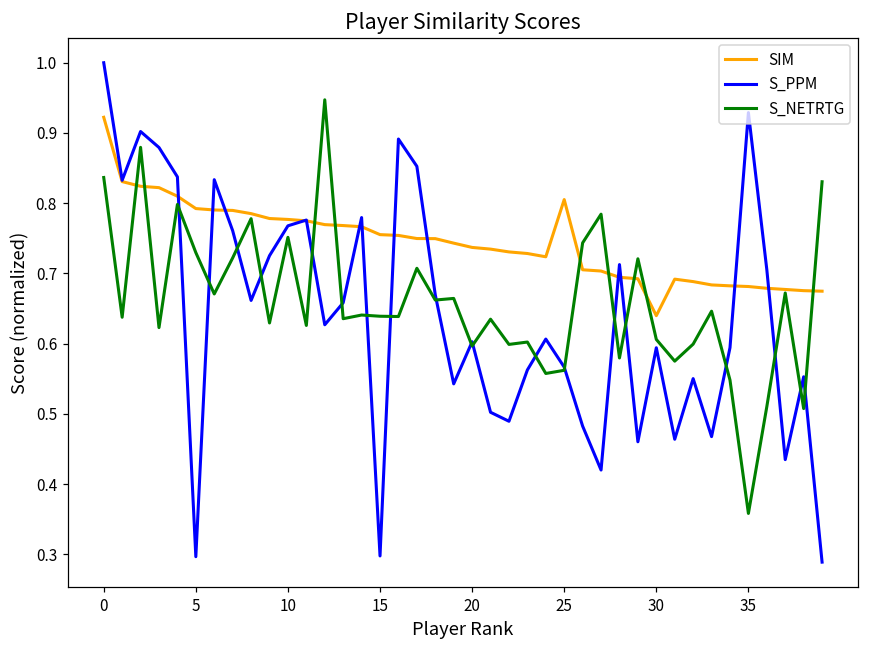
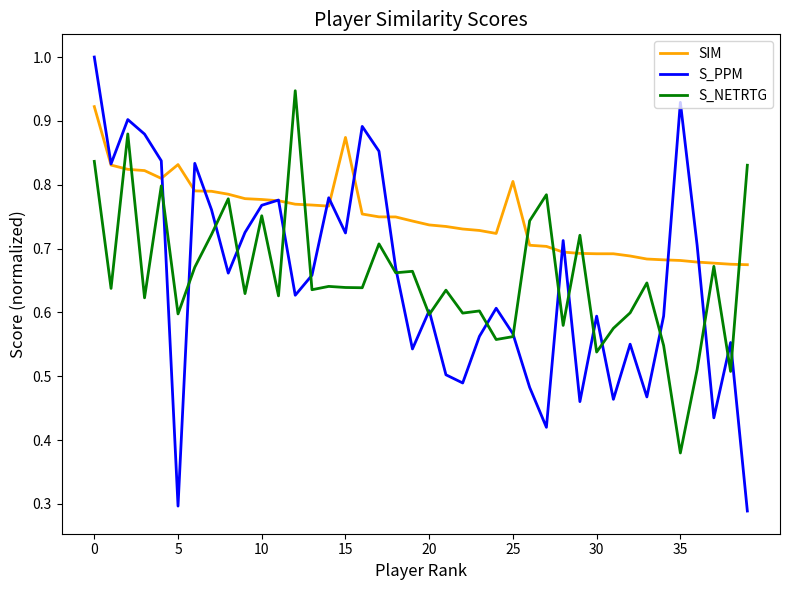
  {
    "SIM": {
      "0": 0.92,
-     "5": 0.79,
+     "5": 0.83,
      "10": 0.78,
-     "15": 0.76,
+     "15": 0.87,
      "20": 0.74,
      "25": 0.81,
-     "30": 0.64,
+     "30": 0.69,
      "35": 0.68
    },
    "S_PPM": {
      "0": 1.00,
      "5": 0.30,
      "10": 0.77,
-     "15": 0.30,
+     "15": 0.72,
      "20": 0.60,
      "25": 0.57,
      "30": 0.59
    },
    "S_NETRTG": {
      "0": 0.84,
-     "5": 0.73,
+     "5": 0.60,
      "10": 0.75,
      "15": 0.64,
      "20": 0.60,
      "25": 0.56,
-     "30": 0.61,
-     "35": 0.36
+     "30": 0.54,
+     "35": 0.38
    }
  }
